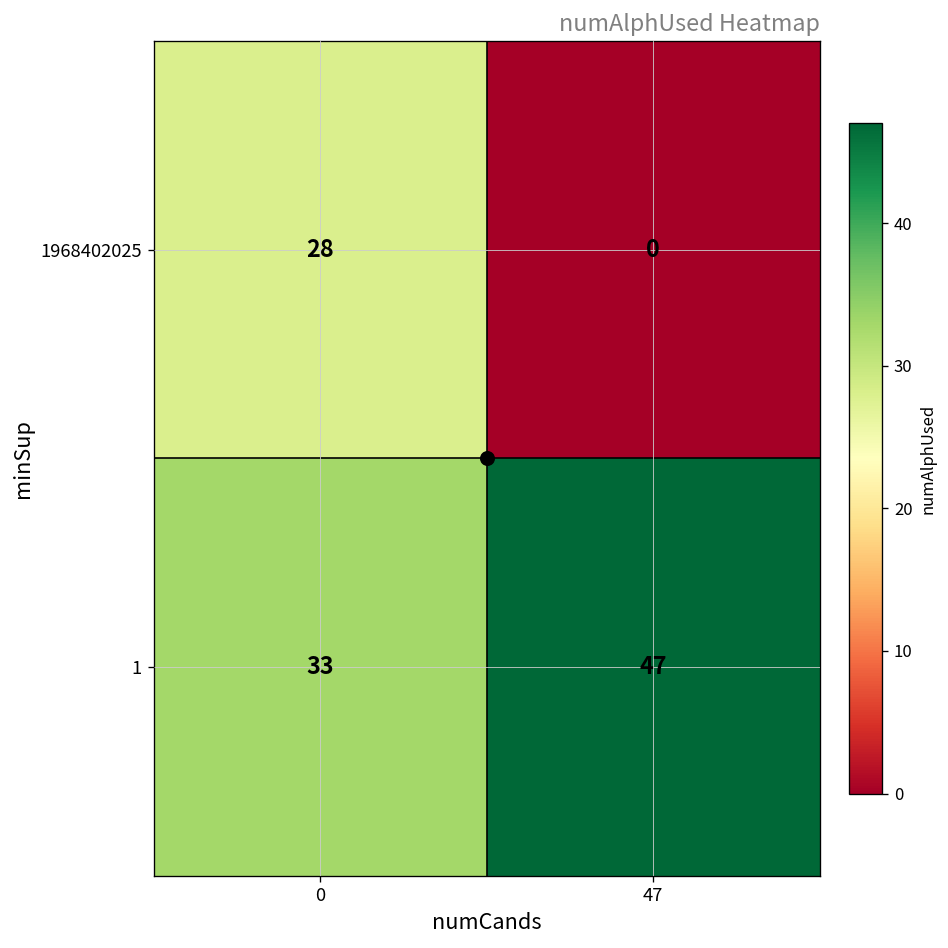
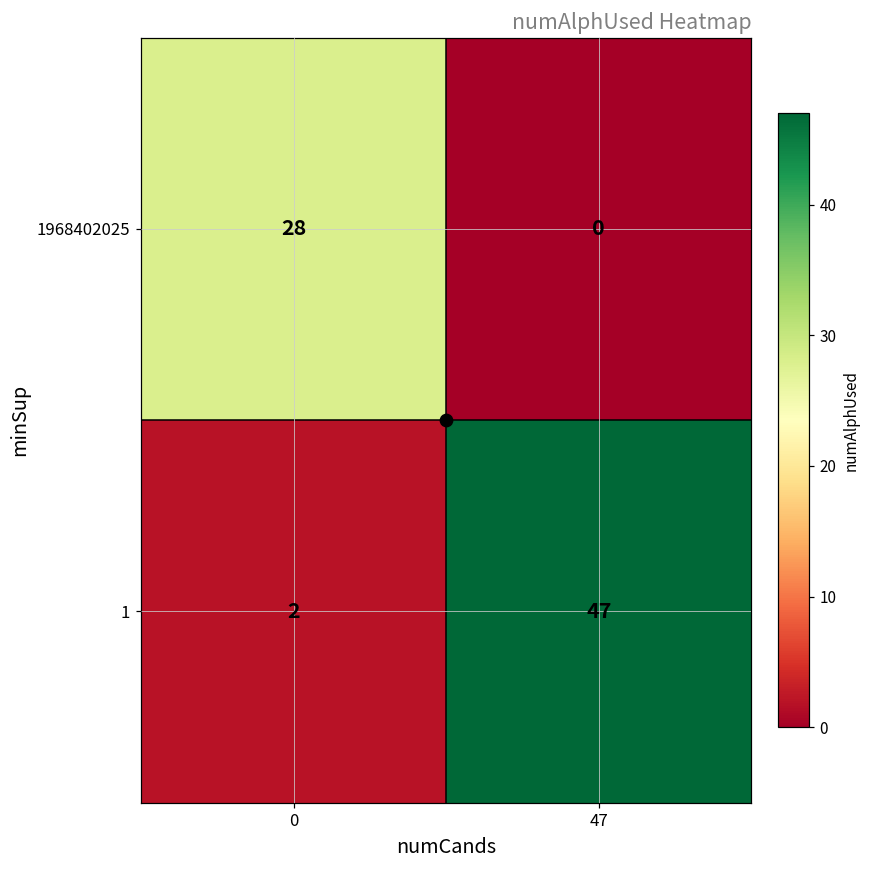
  {
    "1968402025": {
      "0": 28,
      "47": 0
    },
    "1": {
-     "0": 33,
+     "0": 2,
      "47": 47
    }
  }
